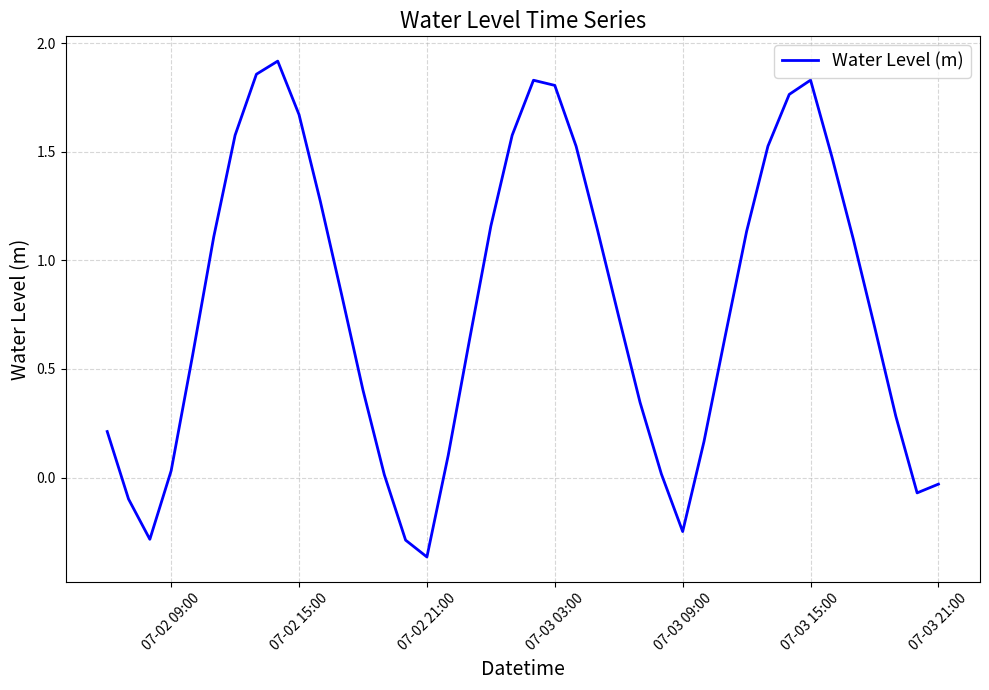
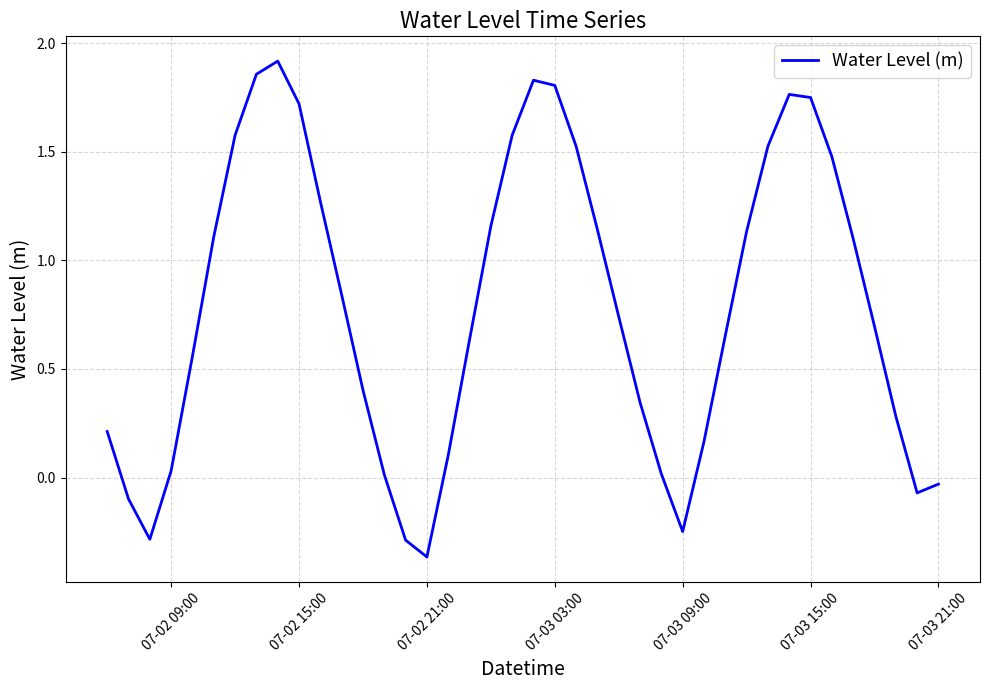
  {
    "07-02 09:00": 0.03,
-   "07-02 15:00": 1.67,
+   "07-02 15:00": 1.72,
    "07-02 21:00": -0.37,
    "07-03 03:00": 1.81,
    "07-03 09:00": -0.25,
-   "07-03 15:00": 1.83,
+   "07-03 15:00": 1.75,
    "07-03 21:00": -0.03
  }
